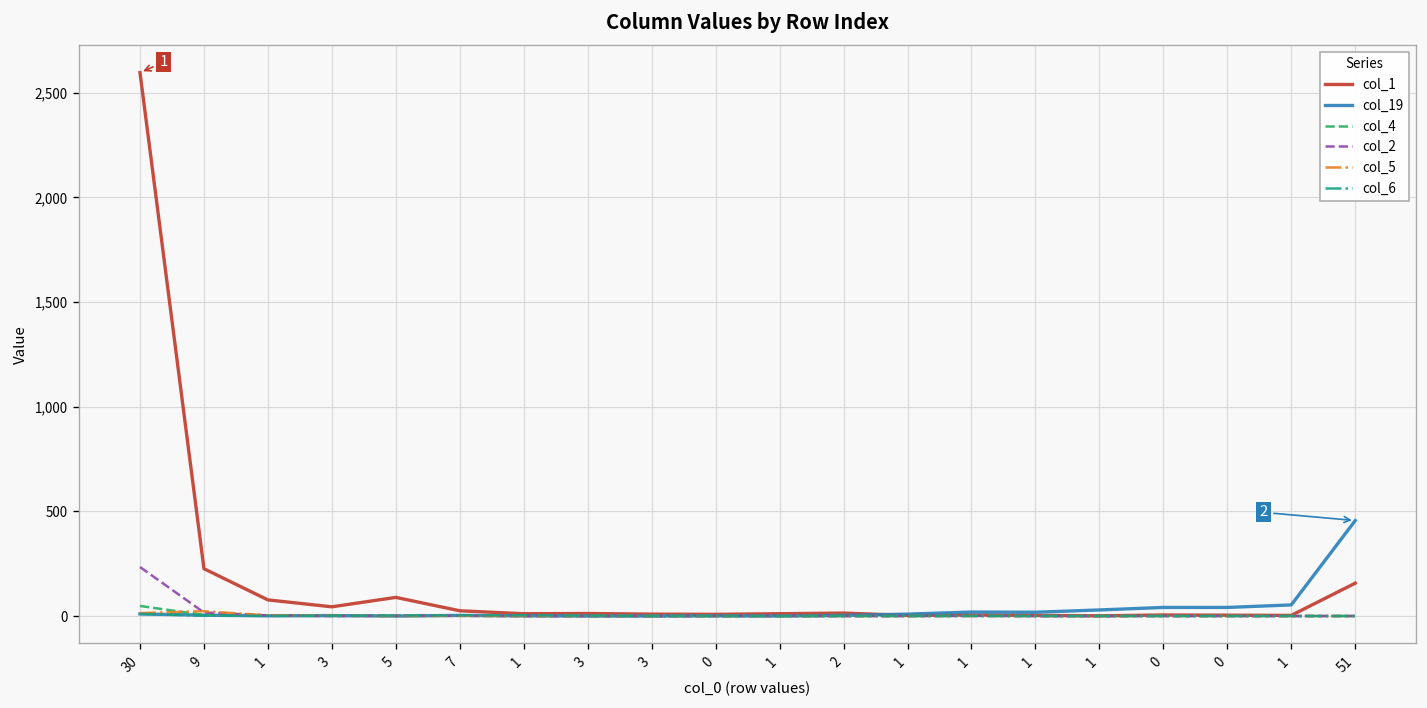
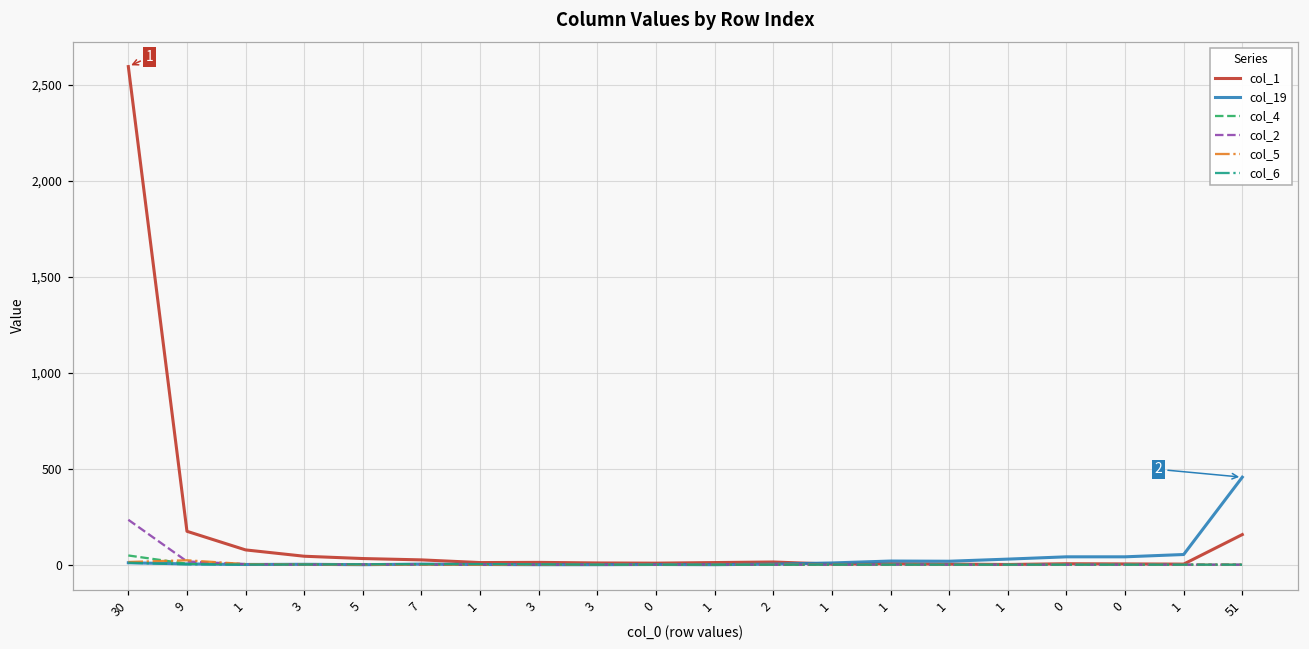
  {
    "col_1": {
-     "9": 230,
-     "5": 90,
+     "9": 170,
+     "5": 30,
      "7": 30,
      "51": 160
    },
    "col_19": {
      "51": 460
    },
    "col_2": {
      "30": 230
    }
  }
